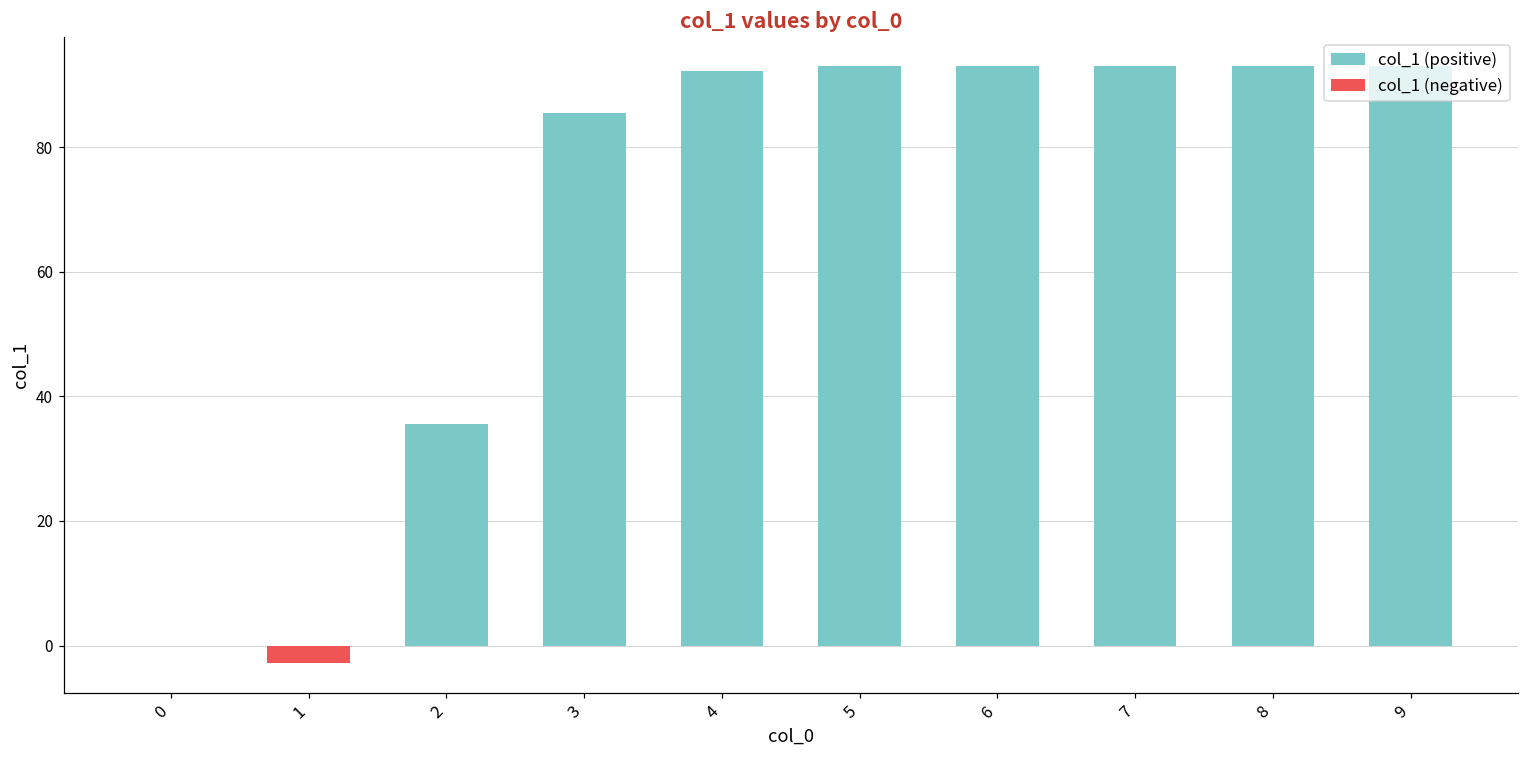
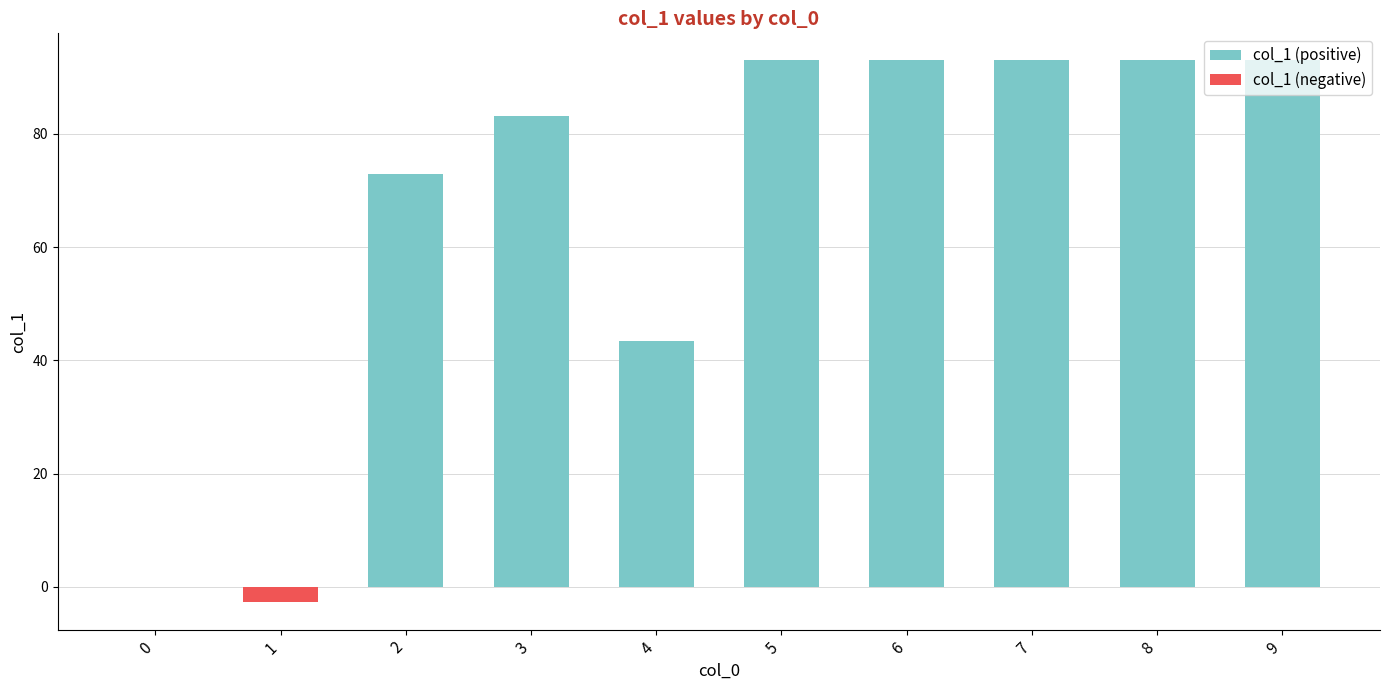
  {
    "col_1 (positive)": {
      "0": 0,
      "1": 0,
-     "2": 36,
-     "3": 85,
-     "4": 92,
+     "2": 73,
+     "3": 83,
+     "4": 43,
      "5": 93,
      "6": 93,
      "7": 93,
      "8": 93
    },
    "col_1 (negative)": {
      "0": 0,
      "1": -3,
      "2": 0,
      "3": 0,
      "4": 0,
      "5": 0,
      "6": 0,
      "7": 0,
      "8": 0,
      "9": 0
    }
  }
